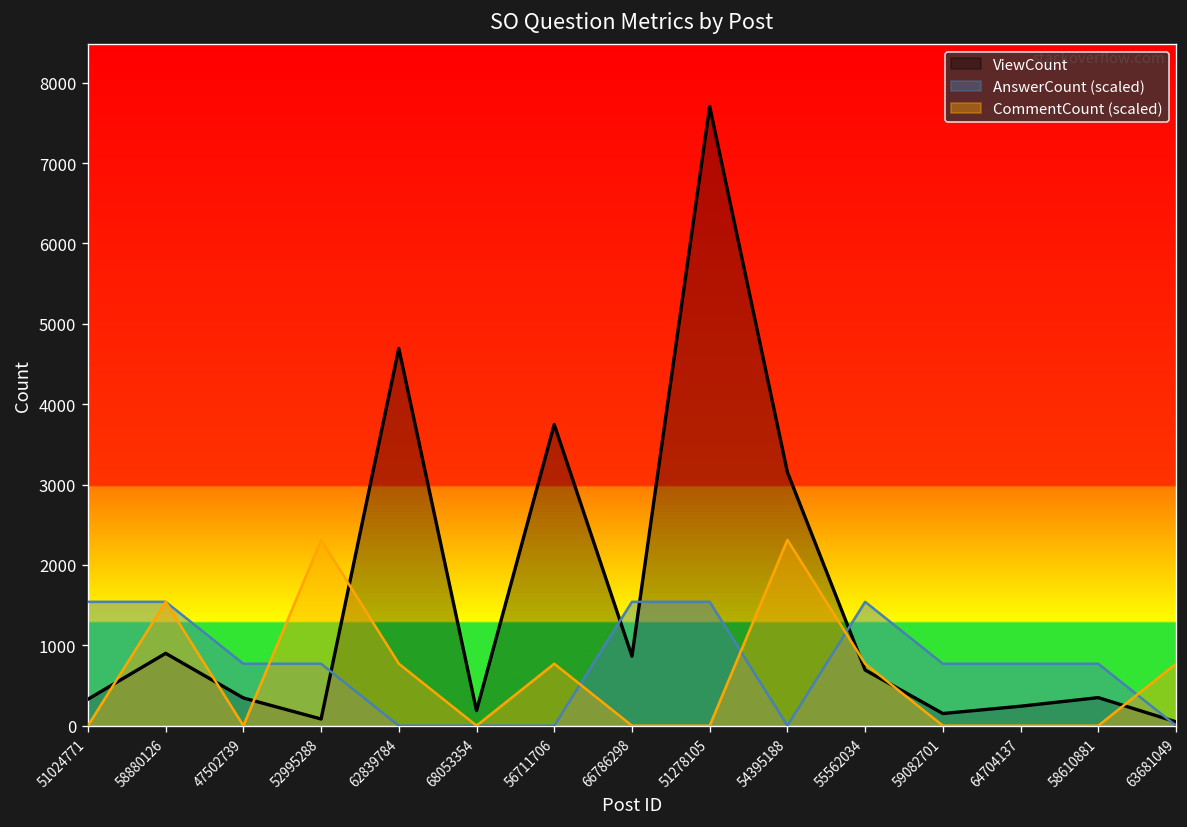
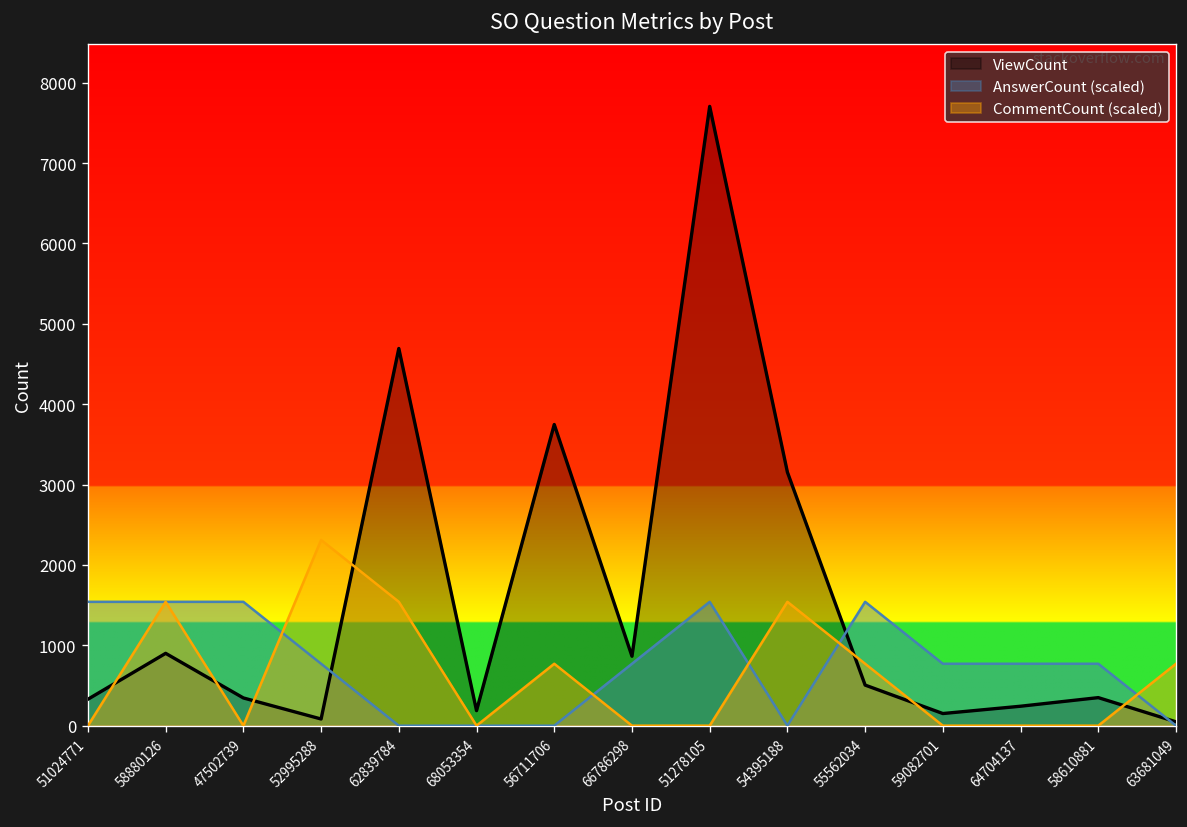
  {
    "ViewCount": {
      "51024771": 300,
      "58880126": 900,
      "47502739": 300,
      "52995288": 100,
      "62839784": 4700,
      "68053354": 200,
      "56711706": 3700,
      "66786298": 900,
      "51278105": 7700,
      "54395188": 3200,
-     "55562034": 700,
+     "55562034": 500,
      "59082701": 200,
      "64704137": 200,
      "58610881": 300,
      "63681049": 0
    },
    "AnswerCount (scaled)": {
      "51024771": 1500,
-     "47502739": 800,
+     "47502739": 1500,
      "52995288": 800,
      "62839784": 0,
      "56711706": 0,
-     "66786298": 1500,
+     "66786298": 800,
      "51278105": 1500,
      "54395188": 0,
      "55562034": 1500,
      "59082701": 800,
      "64704137": 800,
      "58610881": 800,
      "63681049": 0
    },
    "CommentCount (scaled)": {
      "51024771": 0,
      "47502739": 0,
      "52995288": 2300,
-     "62839784": 800,
+     "62839784": 1500,
      "56711706": 800,
      "66786298": 0,
      "51278105": 0,
-     "54395188": 2300,
+     "54395188": 1500,
      "55562034": 800,
      "59082701": 0,
      "64704137": 0,
      "58610881": 0,
      "63681049": 800
    }
  }
